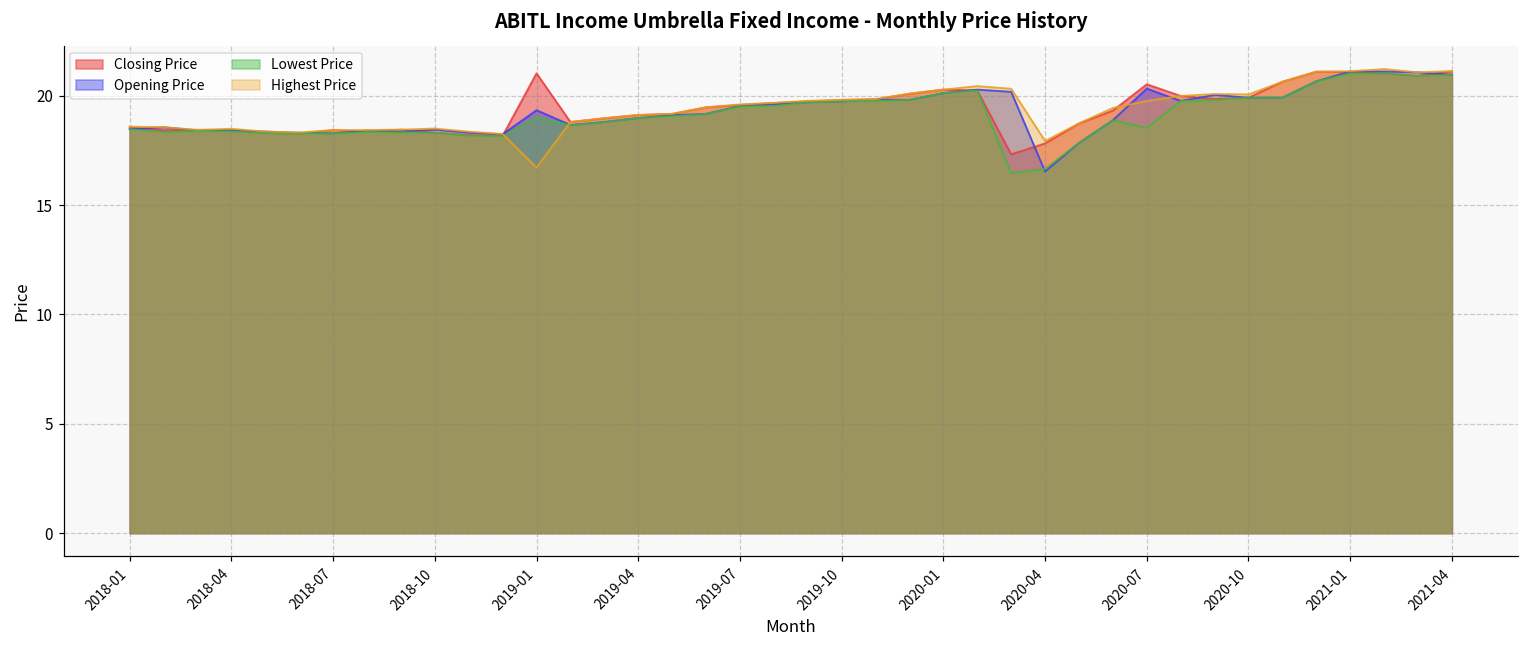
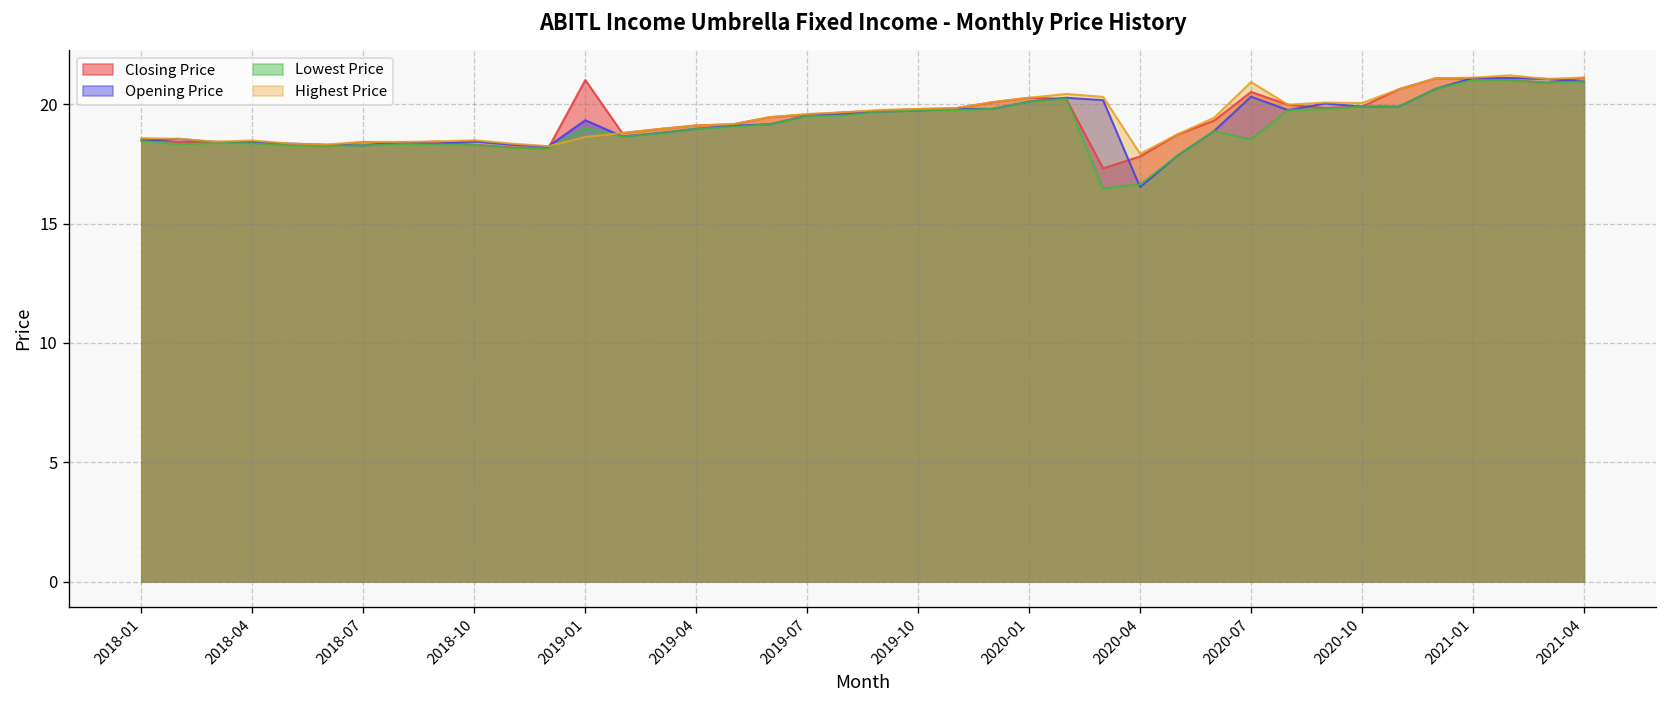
  {
    "Closing Price": {
      "2019-01": 21.0,
      "2020-07": 20.5
    },
    "Opening Price": {
      "2019-01": 19.3,
      "2020-07": 20.3
    },
    "Lowest Price": {
      "2019-01": 19.0,
      "2020-07": 18.5
    },
    "Highest Price": {
-     "2019-01": 16.7,
-     "2020-07": 19.8,
+     "2019-01": 18.6,
+     "2020-07": 20.9,
      "2020-10": 20.1
    }
  }
